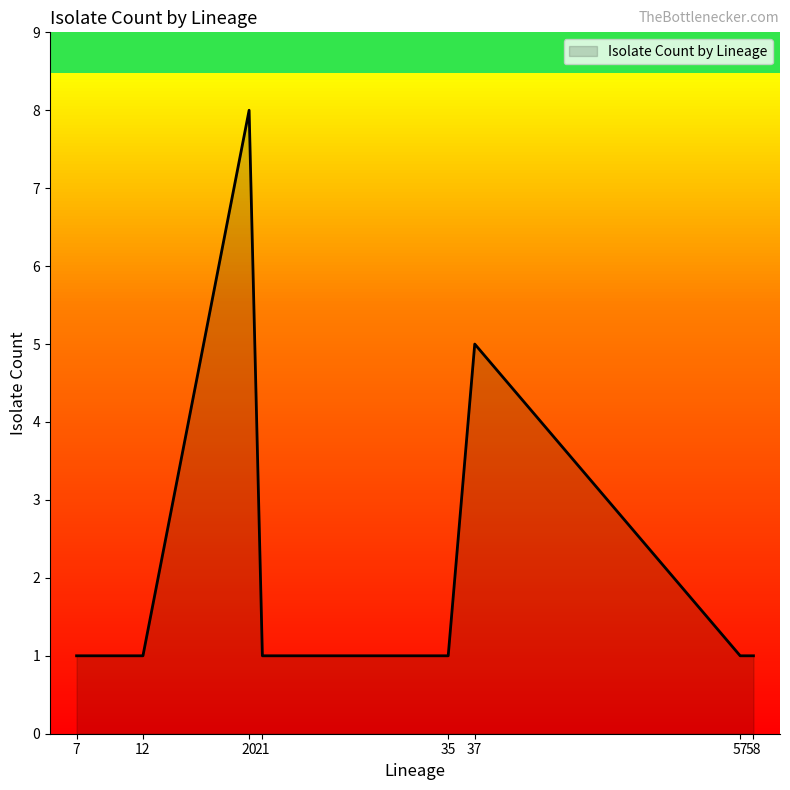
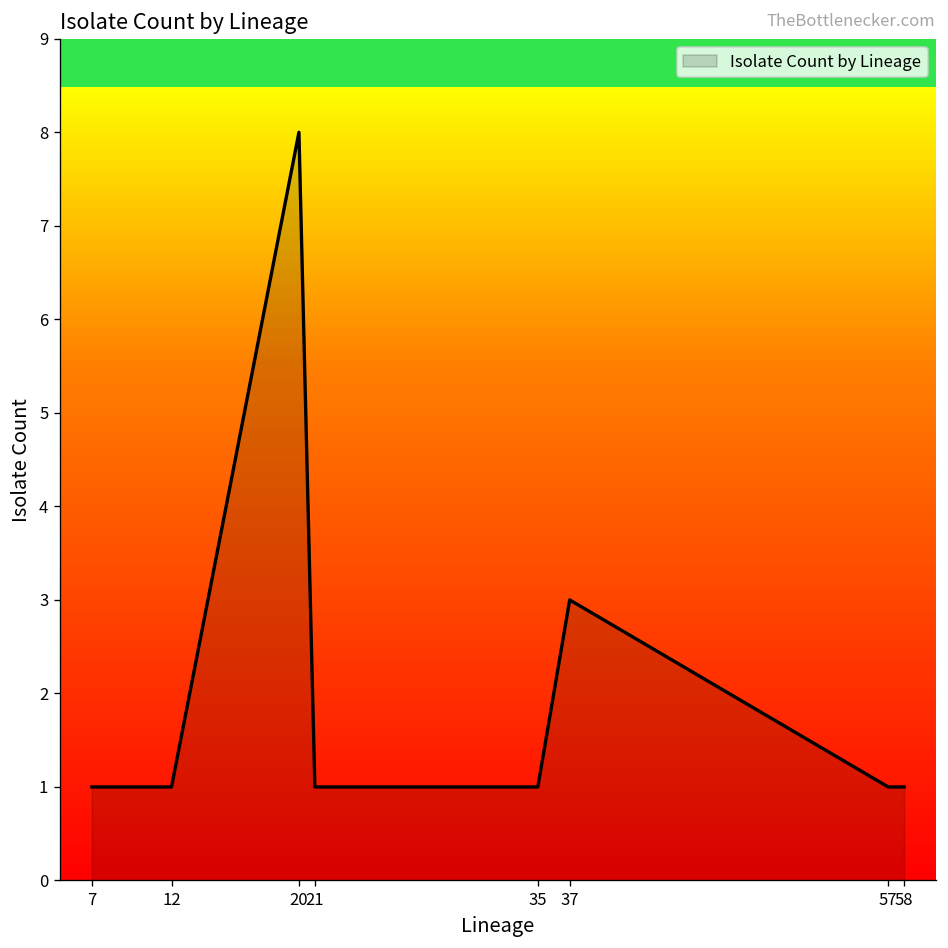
  {
    "7": 1,
    "12": 1,
    "20": 8,
    "21": 1,
    "35": 1,
-   "37": 5,
+   "37": 3,
    "57": 1,
    "58": 1
  }
